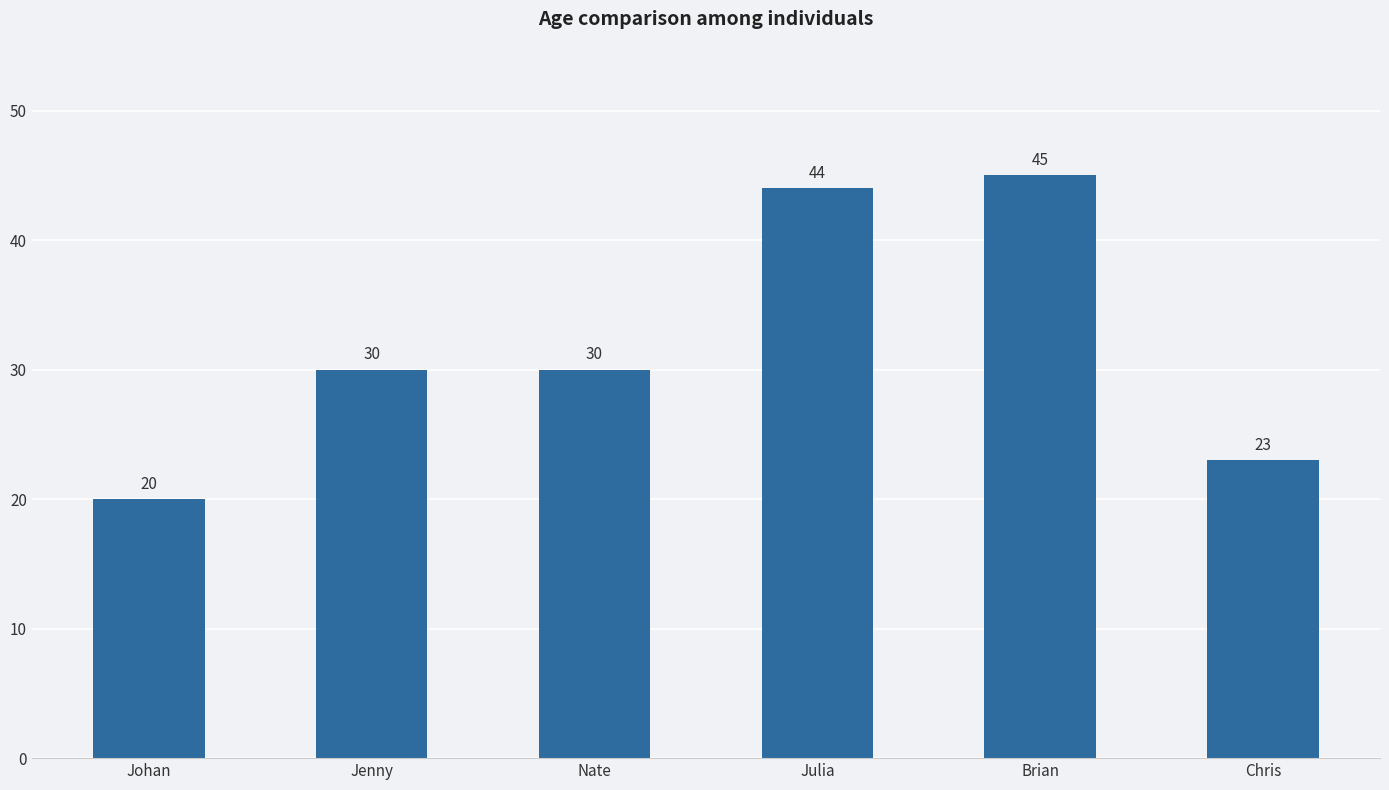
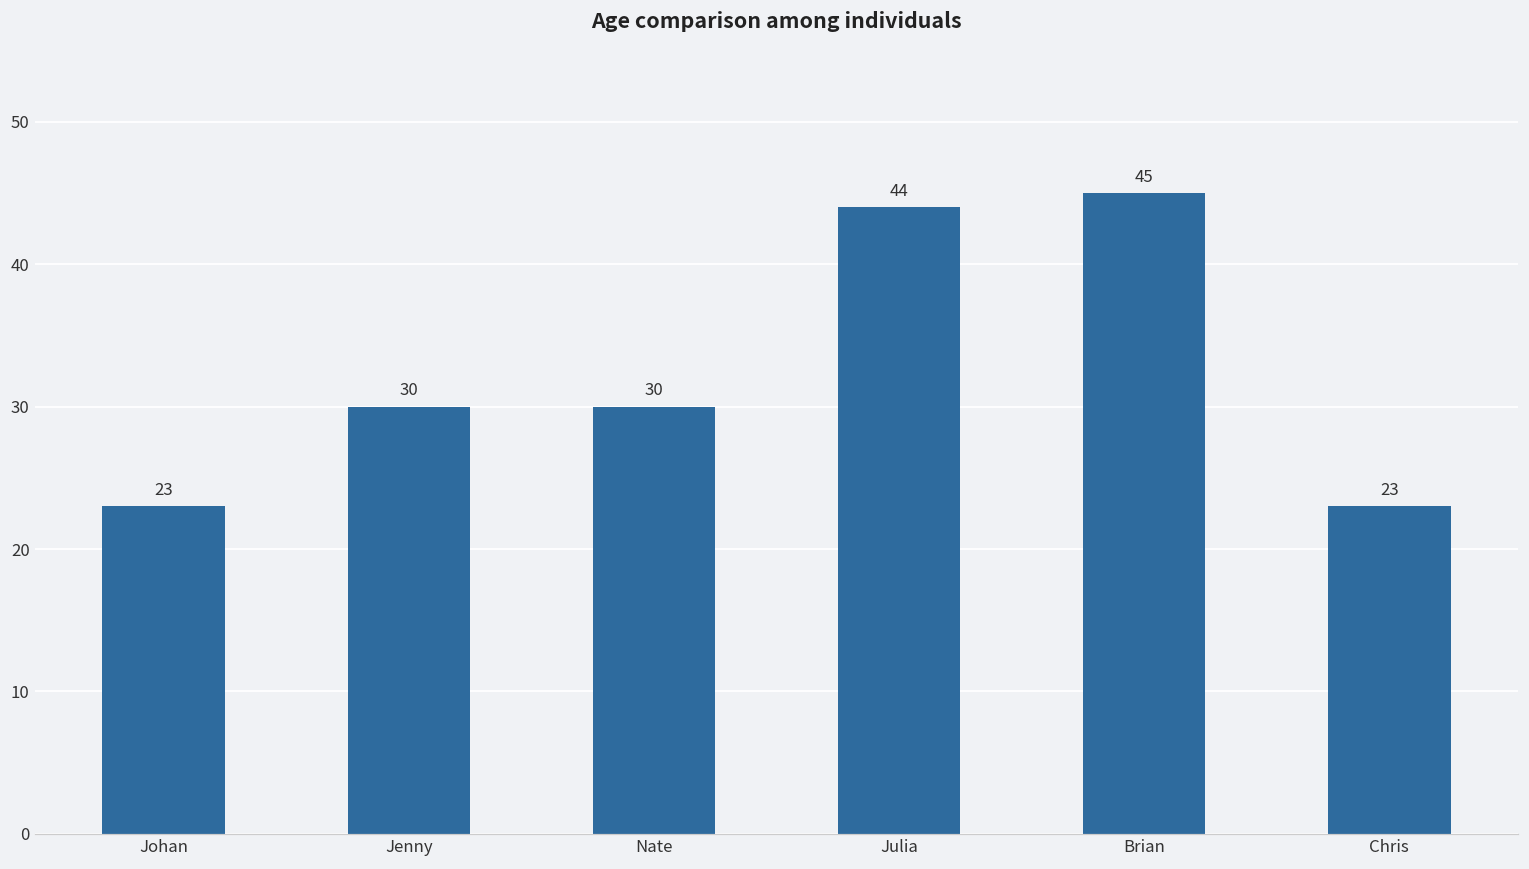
  {
-   "Johan": 20,
+   "Johan": 23,
    "Jenny": 30,
    "Nate": 30,
    "Julia": 44,
    "Brian": 45,
    "Chris": 23
  }
